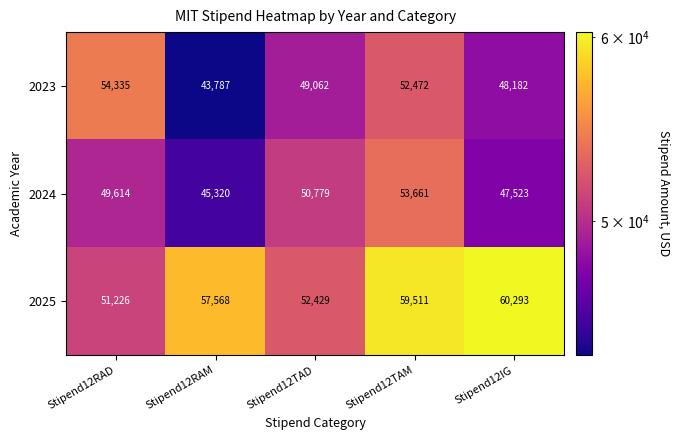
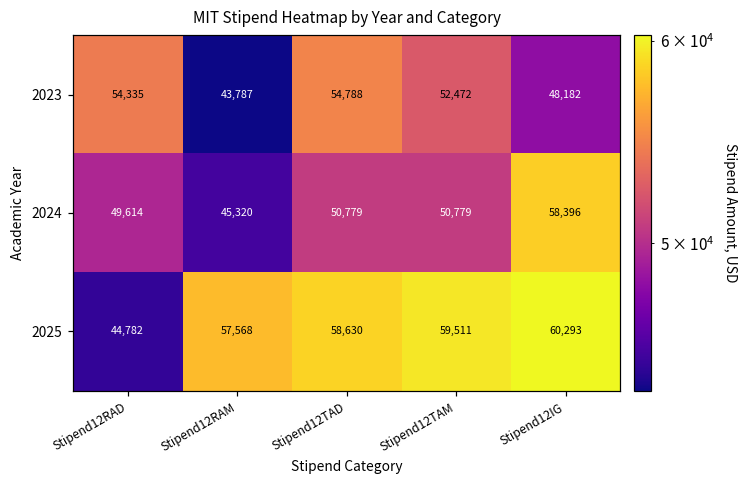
  {
    "2023": {
      "Stipend12RAD": "54,335",
      "Stipend12RAM": "43,787",
-     "Stipend12TAD": "49,062",
+     "Stipend12TAD": "54,788",
      "Stipend12TAM": "52,472",
      "Stipend12IG": "48,182"
    },
    "2024": {
      "Stipend12RAD": "49,614",
      "Stipend12RAM": "45,320",
      "Stipend12TAD": "50,779",
-     "Stipend12TAM": "53,661",
-     "Stipend12IG": "47,523"
+     "Stipend12TAM": "50,779",
+     "Stipend12IG": "58,396"
    },
    "2025": {
-     "Stipend12RAD": "51,226",
+     "Stipend12RAD": "44,782",
      "Stipend12RAM": "57,568",
-     "Stipend12TAD": "52,429",
+     "Stipend12TAD": "58,630",
      "Stipend12TAM": "59,511",
      "Stipend12IG": "60,293"
    }
  }
